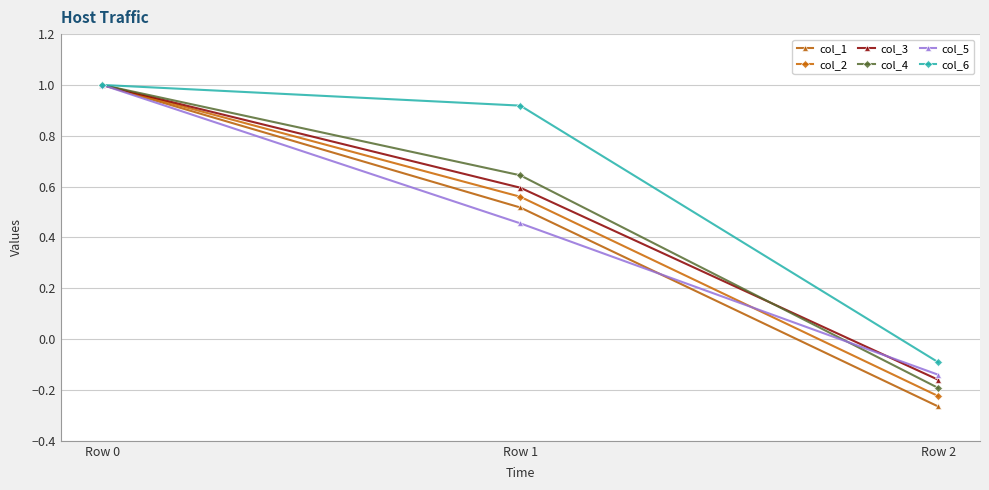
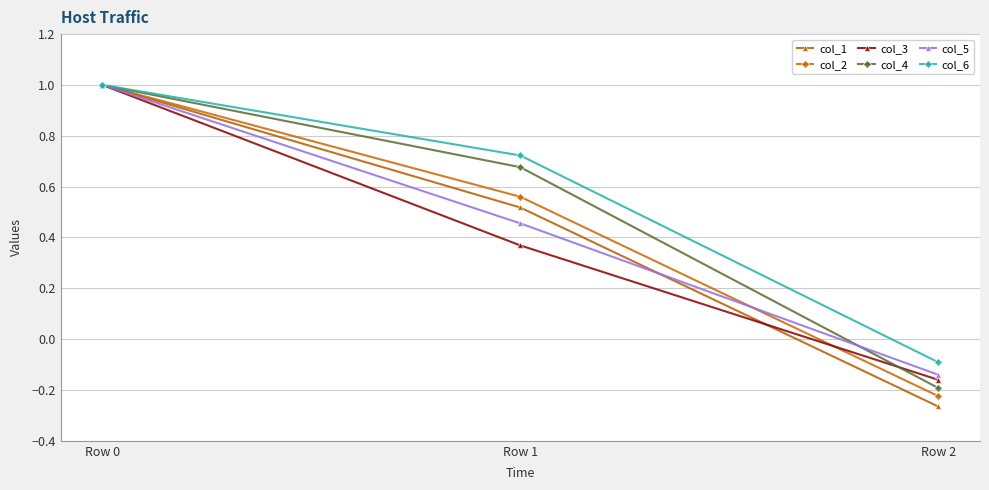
  {
    "col_3": {
-     "Row 1": 0.60,
+     "Row 1": 0.37,
      "Row 2": -0.16
    },
    "col_4": {
-     "Row 1": 0.64,
+     "Row 1": 0.68,
      "Row 2": -0.19
    },
    "col_5": {
      "Row 1": 0.46,
      "Row 2": -0.14
    },
    "col_6": {
-     "Row 1": 0.92,
+     "Row 1": 0.72,
      "Row 2": -0.09
    }
  }
